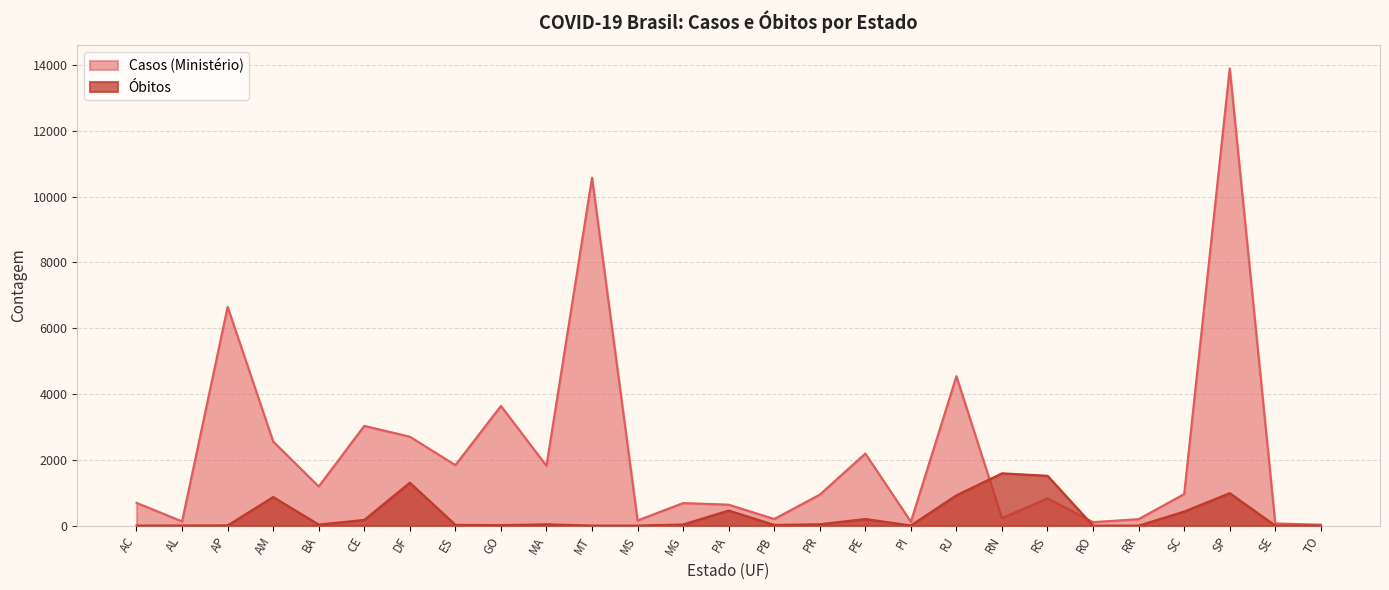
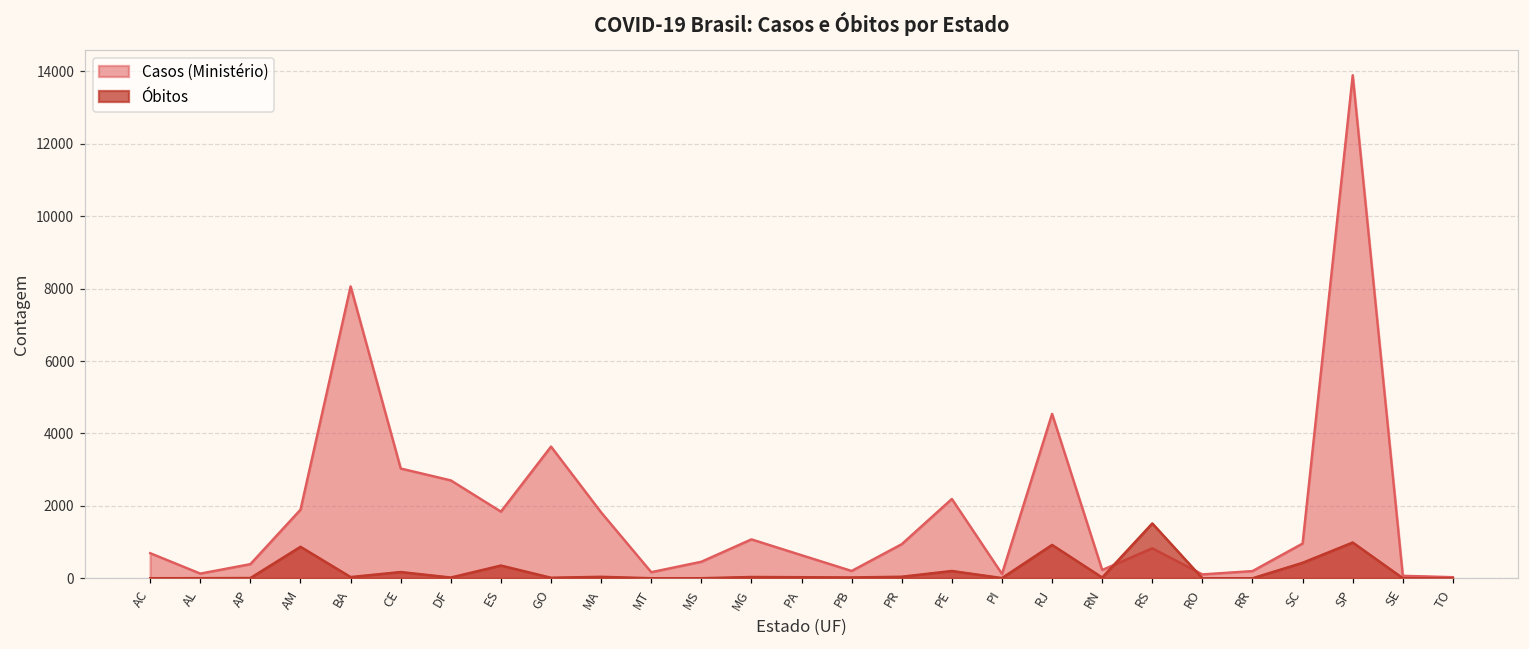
  {
    "Casos (Ministério)": {
      "AC": 700,
      "AL": 100,
-     "AP": 6700,
-     "AM": 2600,
-     "BA": 1200,
+     "AP": 400,
+     "AM": 1900,
+     "BA": 8100,
      "CE": 3000,
      "DF": 2700,
      "ES": 1800,
      "GO": 3600,
      "MA": 1800,
-     "MT": 10600,
-     "MS": 200,
-     "MG": 700,
+     "MT": 200,
+     "MS": 500,
+     "MG": 1100,
      "PA": 600,
      "PB": 200,
      "PR": 900,
      "PE": 2200,
      "PI": 100,
      "RJ": 4500,
      "RN": 200,
      "RS": 800,
      "RO": 100,
      "RR": 200,
      "SC": 1000,
      "SP": 13900
    },
    "Óbitos": {
      "AC": 0,
      "AL": 0,
      "AP": 0,
      "AM": 900,
      "BA": 0,
      "CE": 200,
-     "DF": 1300,
-     "ES": 0,
+     "DF": 0,
+     "ES": 400,
      "GO": 0,
      "MA": 0,
      "MT": 0,
      "MS": 0,
      "MG": 0,
-     "PA": 500,
+     "PA": 0,
      "PB": 0,
      "PR": 0,
      "PE": 200,
      "PI": 0,
      "RJ": 900,
-     "RN": 1600,
+     "RN": 0,
      "RS": 1500,
      "RO": 0,
      "RR": 0,
      "SC": 400,
      "SP": 1000
    }
  }
